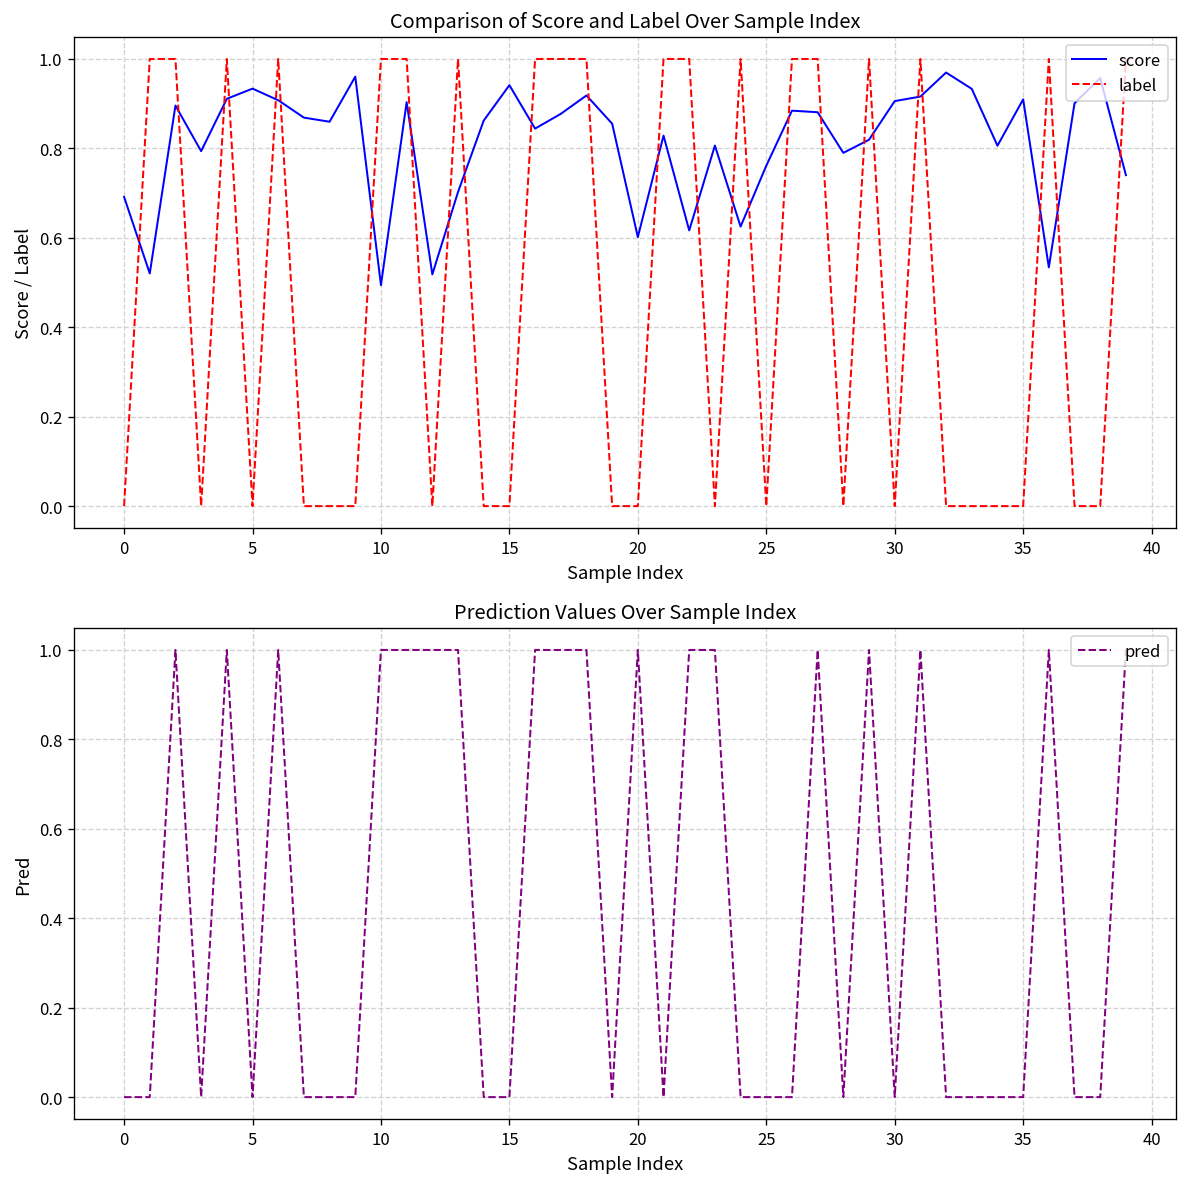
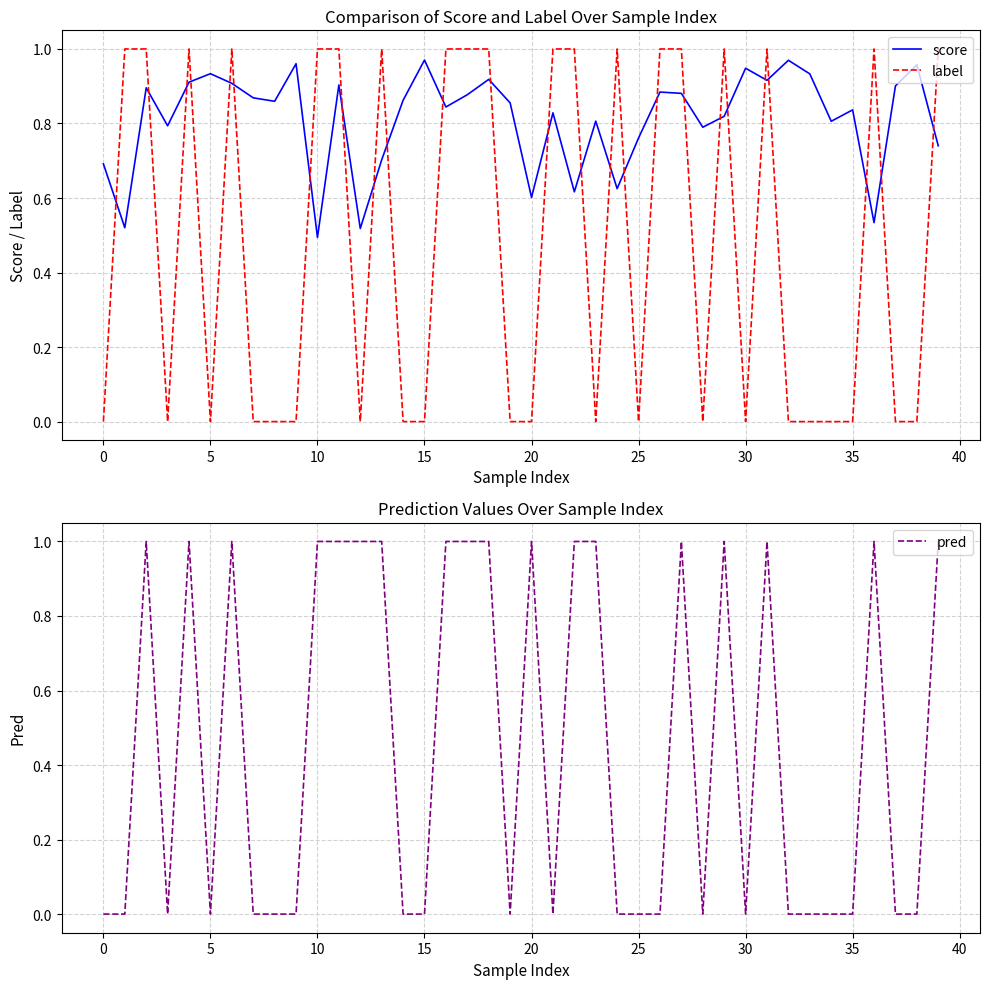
  {
    "Comparison of Score and Label Over Sample Index": {
      "score": {
        "0": 0.69,
        "5": 0.93,
        "10": 0.49,
-       "15": 0.94,
+       "15": 0.97,
        "20": 0.60,
        "25": 0.76,
-       "30": 0.91,
-       "35": 0.91
+       "30": 0.95,
+       "35": 0.84
      },
      "label": {
        "0": 0.00,
        "5": 0.00,
        "10": 1.00,
        "15": 0.00,
        "20": 0.00,
        "25": 0.00,
        "30": 0.00,
        "35": 0.00
      }
    },
    "Prediction Values Over Sample Index": {
      "0": 0.00,
      "5": 0.00,
      "10": 1.00,
      "15": 0.00,
      "20": 1.00,
      "25": 0.00,
      "30": 0.00,
      "35": 0.00
    }
  }
